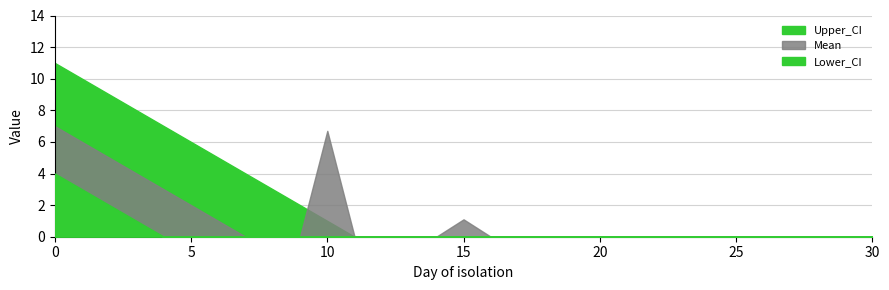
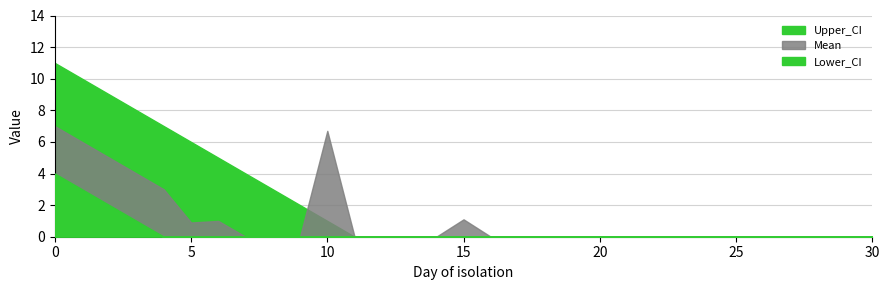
  {
    "Mean": {
      "0": 7.0,
-     "5": 2.0,
+     "5": 0.9,
      "10": 6.7,
      "15": 1.1
    }
  }
